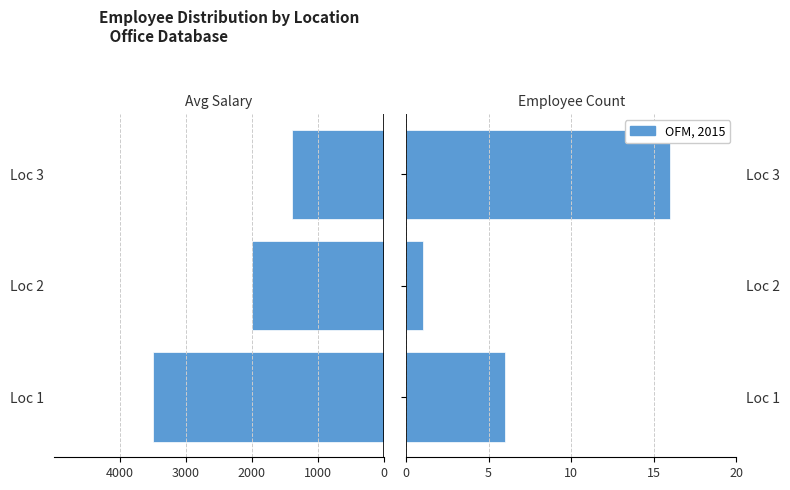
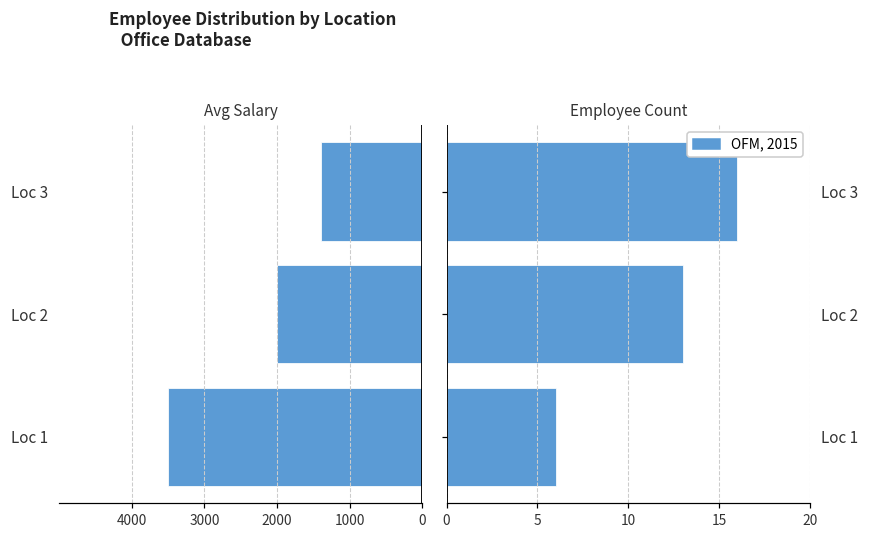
  {
    "Employee Count": {
      "Loc 3": 16,
-     "Loc 2": 1,
+     "Loc 2": 13,
      "Loc 1": 6
    }
  }
